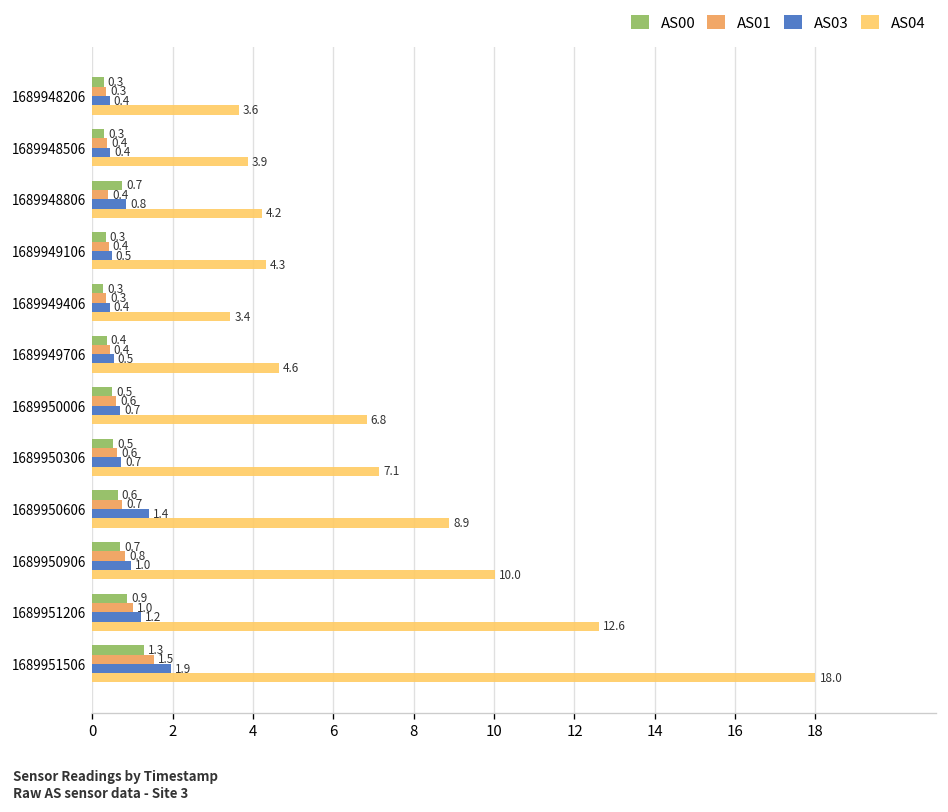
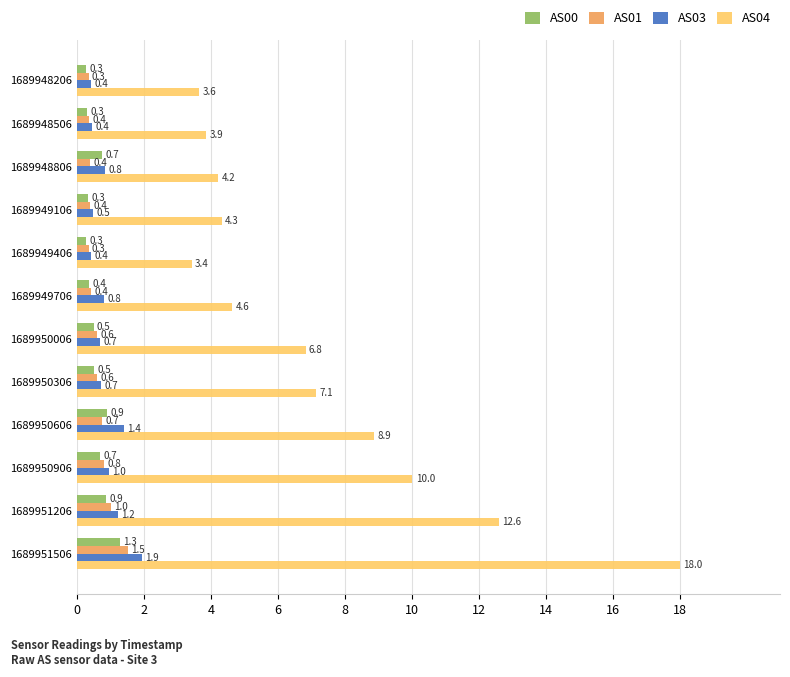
  {
    "AS00": {
      "1689948806": 0.7,
-     "1689950606": 0.6,
+     "1689950606": 0.9,
      "1689951206": 0.9,
      "1689951506": 1.3
    },
    "AS03": {
      "1689948806": 0.8,
-     "1689949706": 0.5,
+     "1689949706": 0.8,
      "1689950606": 1.4,
      "1689950906": 1.0,
      "1689951206": 1.2,
      "1689951506": 1.9
    }
  }
